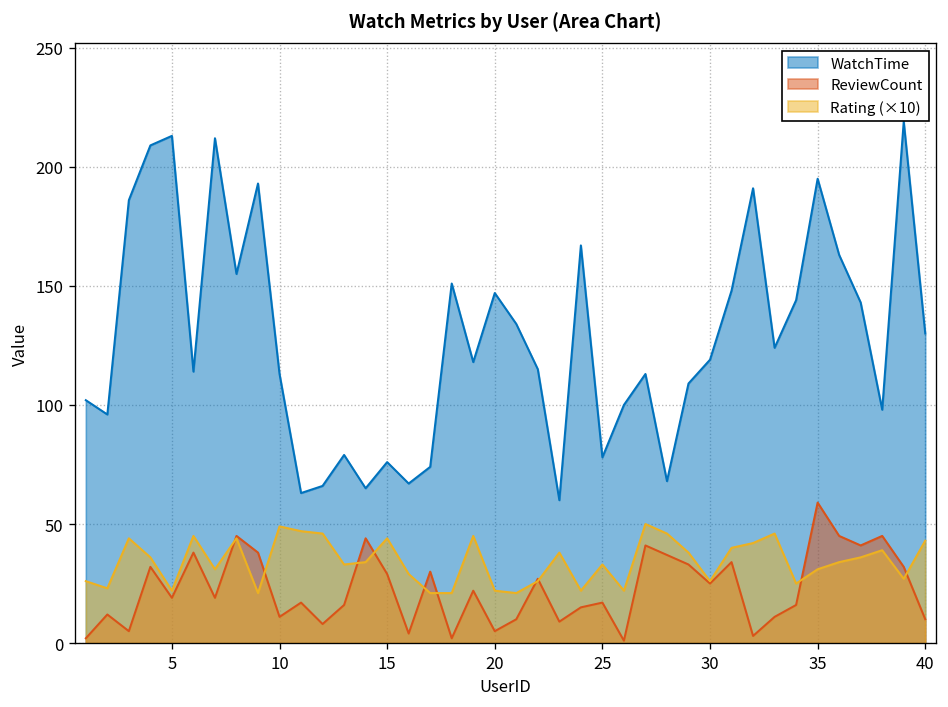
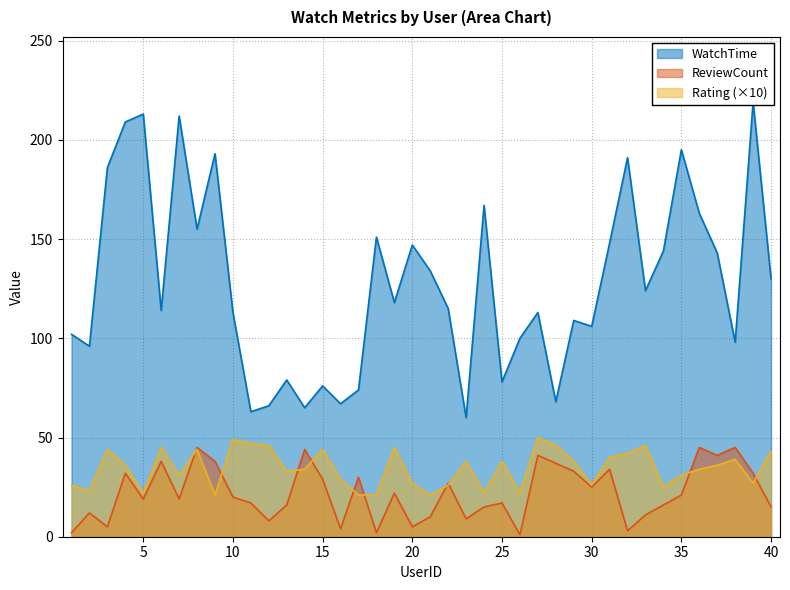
  {
    "WatchTime": {
      "5": 213,
      "10": 113,
      "15": 76,
      "20": 147,
      "25": 78,
-     "30": 119,
+     "30": 106,
      "35": 195,
      "40": 130
    },
    "ReviewCount": {
      "5": 19,
-     "10": 11,
+     "10": 20,
      "15": 29,
      "20": 5,
      "25": 17,
-     "35": 59,
-     "40": 10
+     "35": 21,
+     "40": 15
    },
    "Rating (×10)": {
      "5": 22,
      "10": 49,
      "15": 44,
-     "20": 22,
-     "25": 33,
+     "20": 27,
+     "25": 38,
      "35": 31,
      "40": 43
    }
  }
